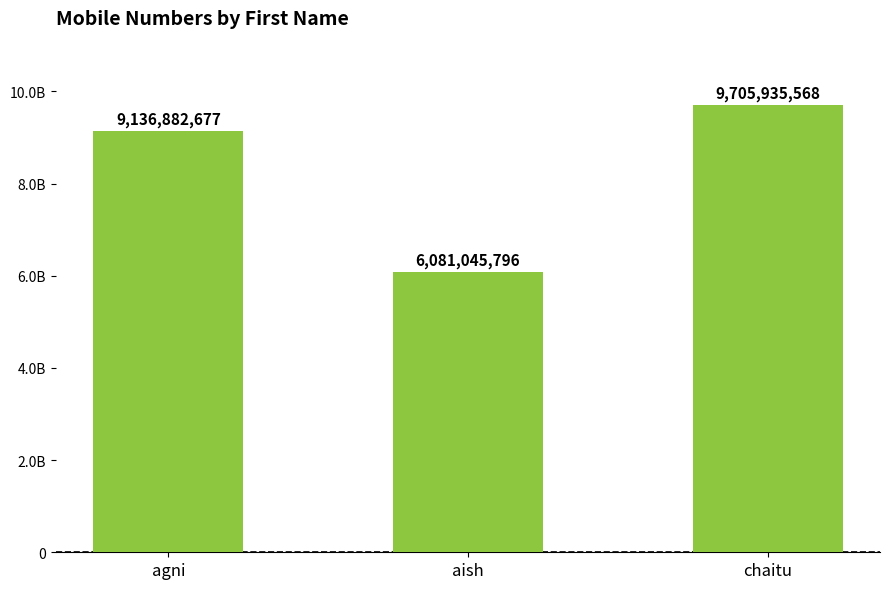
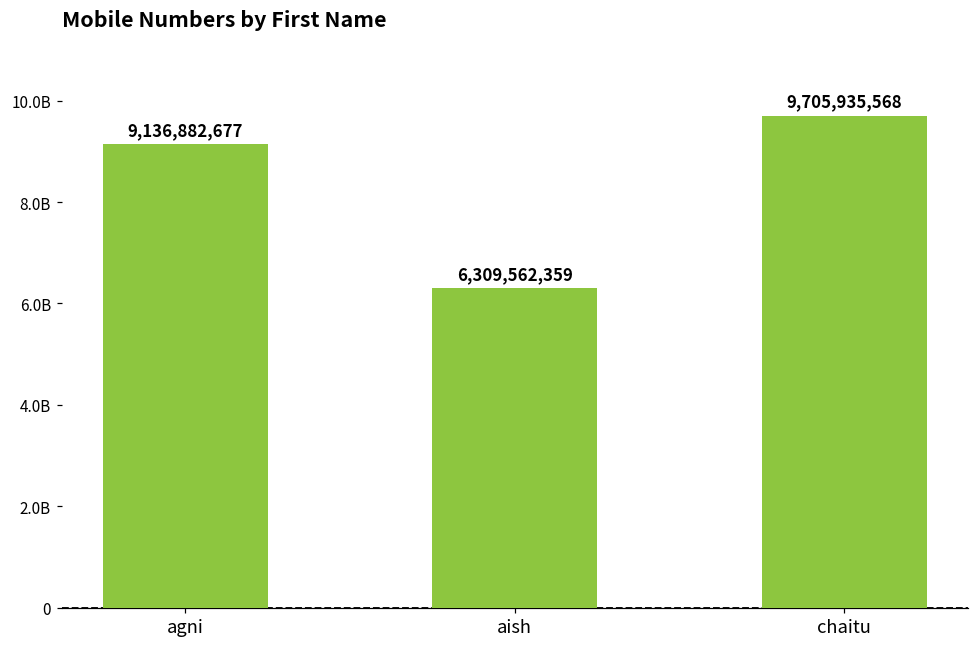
  {
    "agni": "9,136,882,677",
-   "aish": "6,081,045,796",
+   "aish": "6,309,562,359",
    "chaitu": "9,705,935,568"
  }
